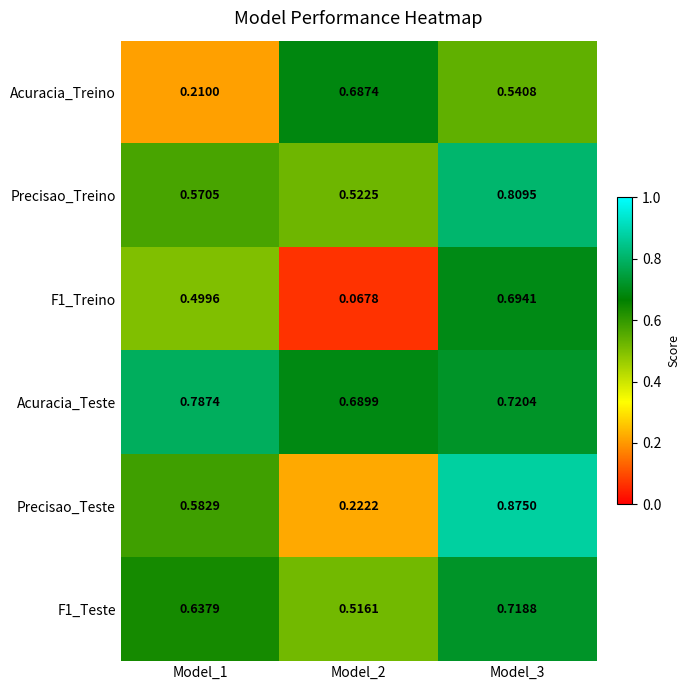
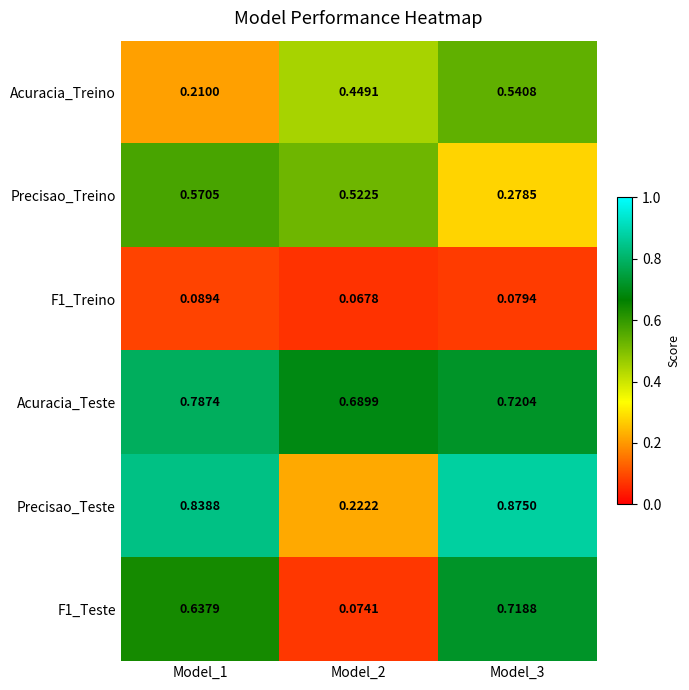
  {
    "Acuracia_Treino": {
      "Model_1": 0.2100,
-     "Model_2": 0.6874,
+     "Model_2": 0.4491,
      "Model_3": 0.5408
    },
    "Precisao_Treino": {
      "Model_1": 0.5705,
      "Model_2": 0.5225,
-     "Model_3": 0.8095
+     "Model_3": 0.2785
    },
    "F1_Treino": {
-     "Model_1": 0.4996,
+     "Model_1": 0.0894,
      "Model_2": 0.0678,
-     "Model_3": 0.6941
+     "Model_3": 0.0794
    },
    "Acuracia_Teste": {
      "Model_1": 0.7874,
      "Model_2": 0.6899,
      "Model_3": 0.7204
    },
    "Precisao_Teste": {
-     "Model_1": 0.5829,
+     "Model_1": 0.8388,
      "Model_2": 0.2222,
      "Model_3": 0.8750
    },
    "F1_Teste": {
      "Model_1": 0.6379,
-     "Model_2": 0.5161,
+     "Model_2": 0.0741,
      "Model_3": 0.7188
    }
  }
